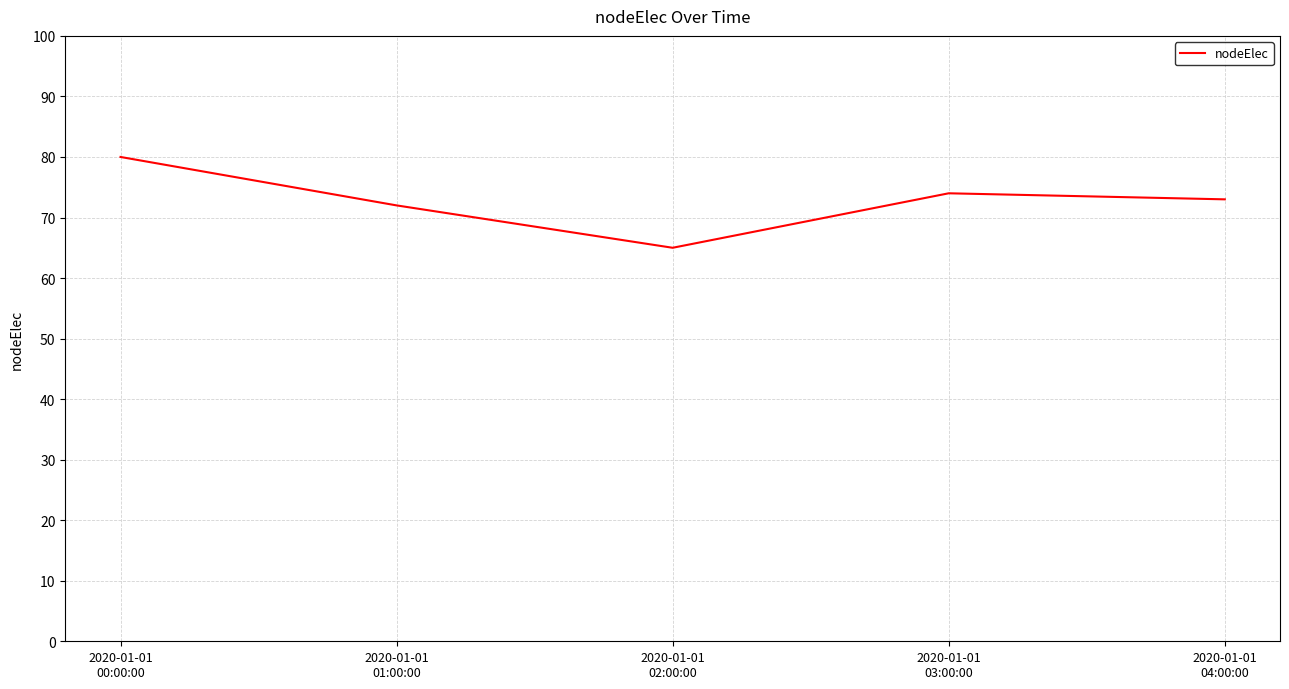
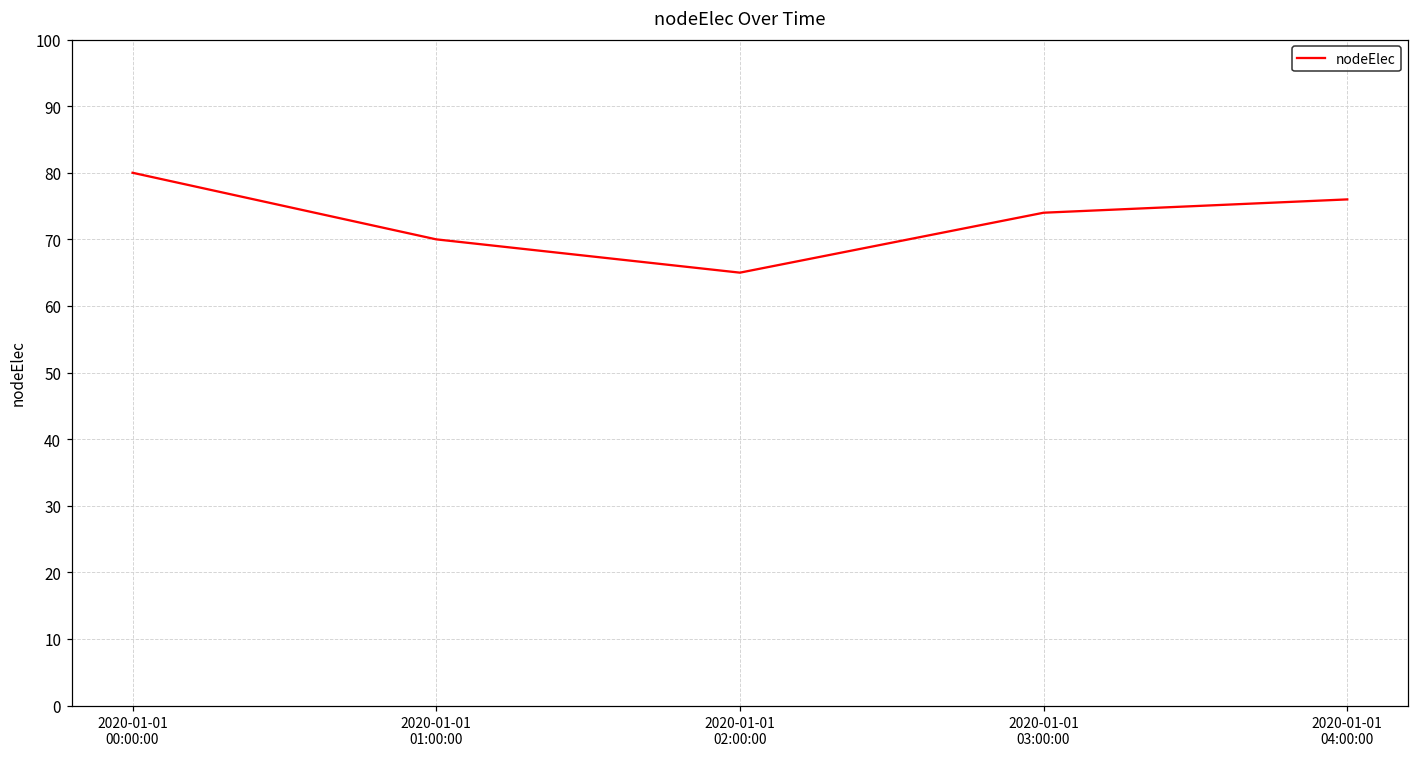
  {
    "2020-01-01 00:00:00": 80,
-   "2020-01-01 01:00:00": 72,
+   "2020-01-01 01:00:00": 70,
    "2020-01-01 02:00:00": 65,
    "2020-01-01 03:00:00": 74,
-   "2020-01-01 04:00:00": 73
+   "2020-01-01 04:00:00": 76
  }
